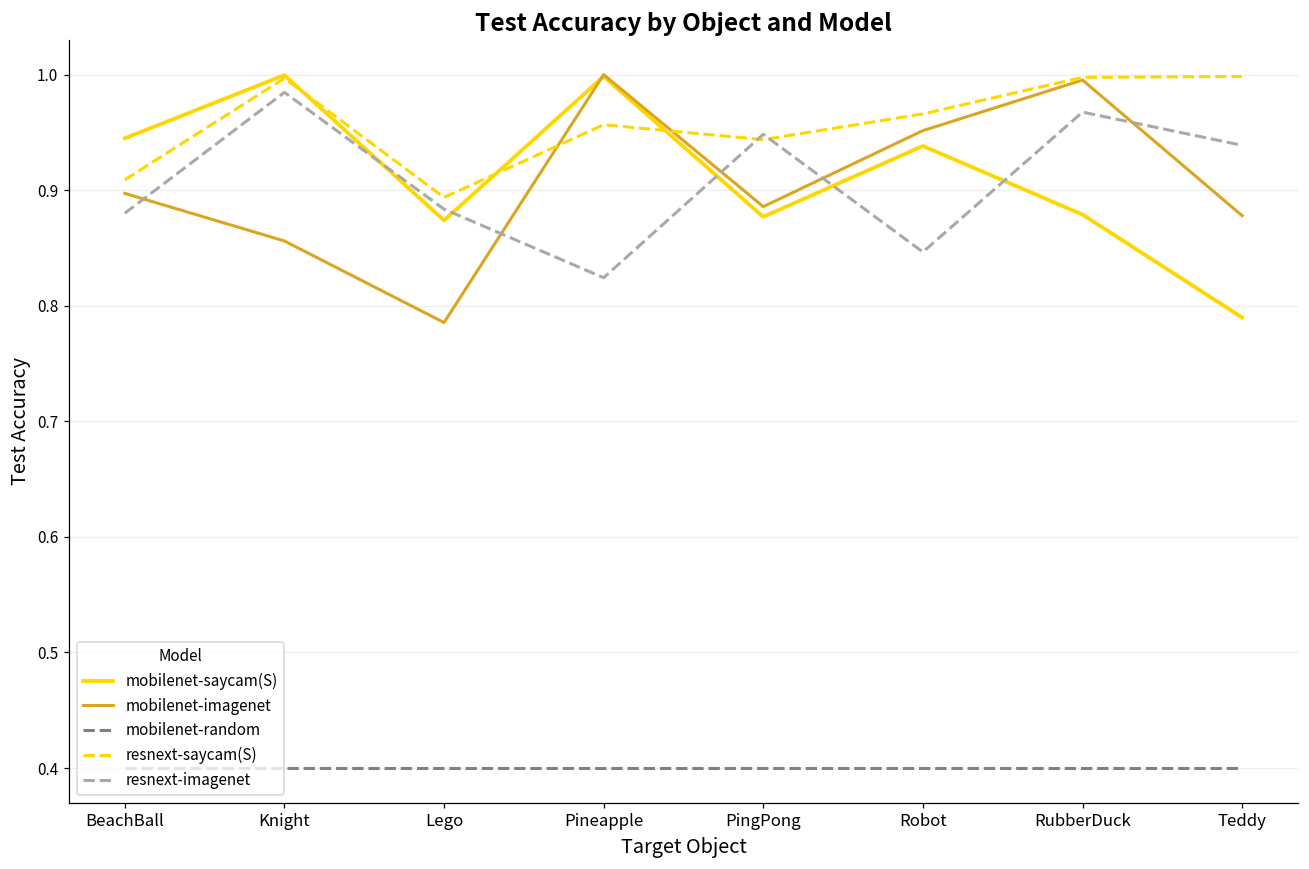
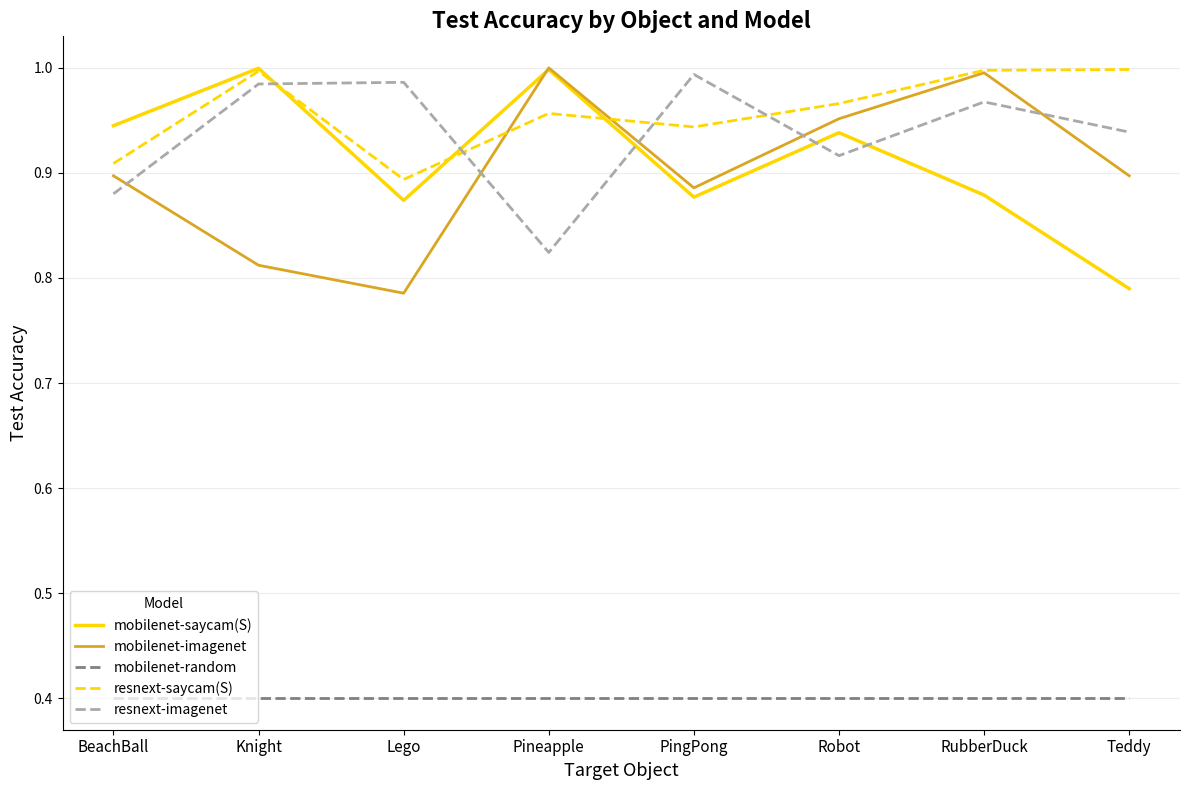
  {
    "mobilenet-imagenet": {
      "BeachBall": 0.897,
-     "Knight": 0.856,
+     "Knight": 0.812,
      "Lego": 0.785,
      "PingPong": 0.886,
      "Robot": 0.952,
-     "Teddy": 0.878
+     "Teddy": 0.897
    },
    "mobilenet-random": {
      "Knight": 0.400,
      "Lego": 0.400,
      "Pineapple": 0.400,
      "PingPong": 0.400,
      "Robot": 0.400,
      "RubberDuck": 0.400,
      "Teddy": 0.400
    },
    "resnext-imagenet": {
      "BeachBall": 0.880,
      "Knight": 0.985,
-     "Lego": 0.884,
+     "Lego": 0.986,
      "Pineapple": 0.824,
-     "PingPong": 0.948,
-     "Robot": 0.847,
+     "PingPong": 0.994,
+     "Robot": 0.916,
      "RubberDuck": 0.968,
      "Teddy": 0.939
    }
  }
